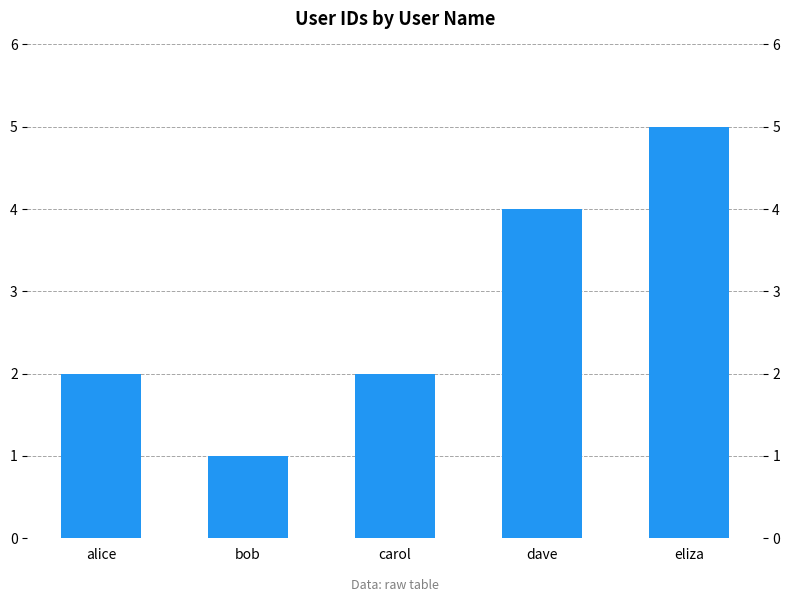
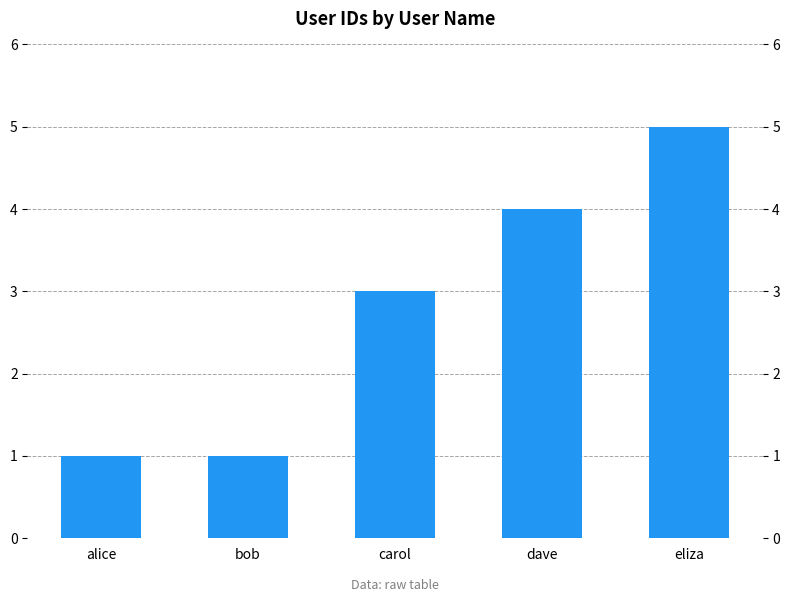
  {
-   "alice": 2,
+   "alice": 1,
    "bob": 1,
-   "carol": 2,
+   "carol": 3,
    "dave": 4,
    "eliza": 5
  }
